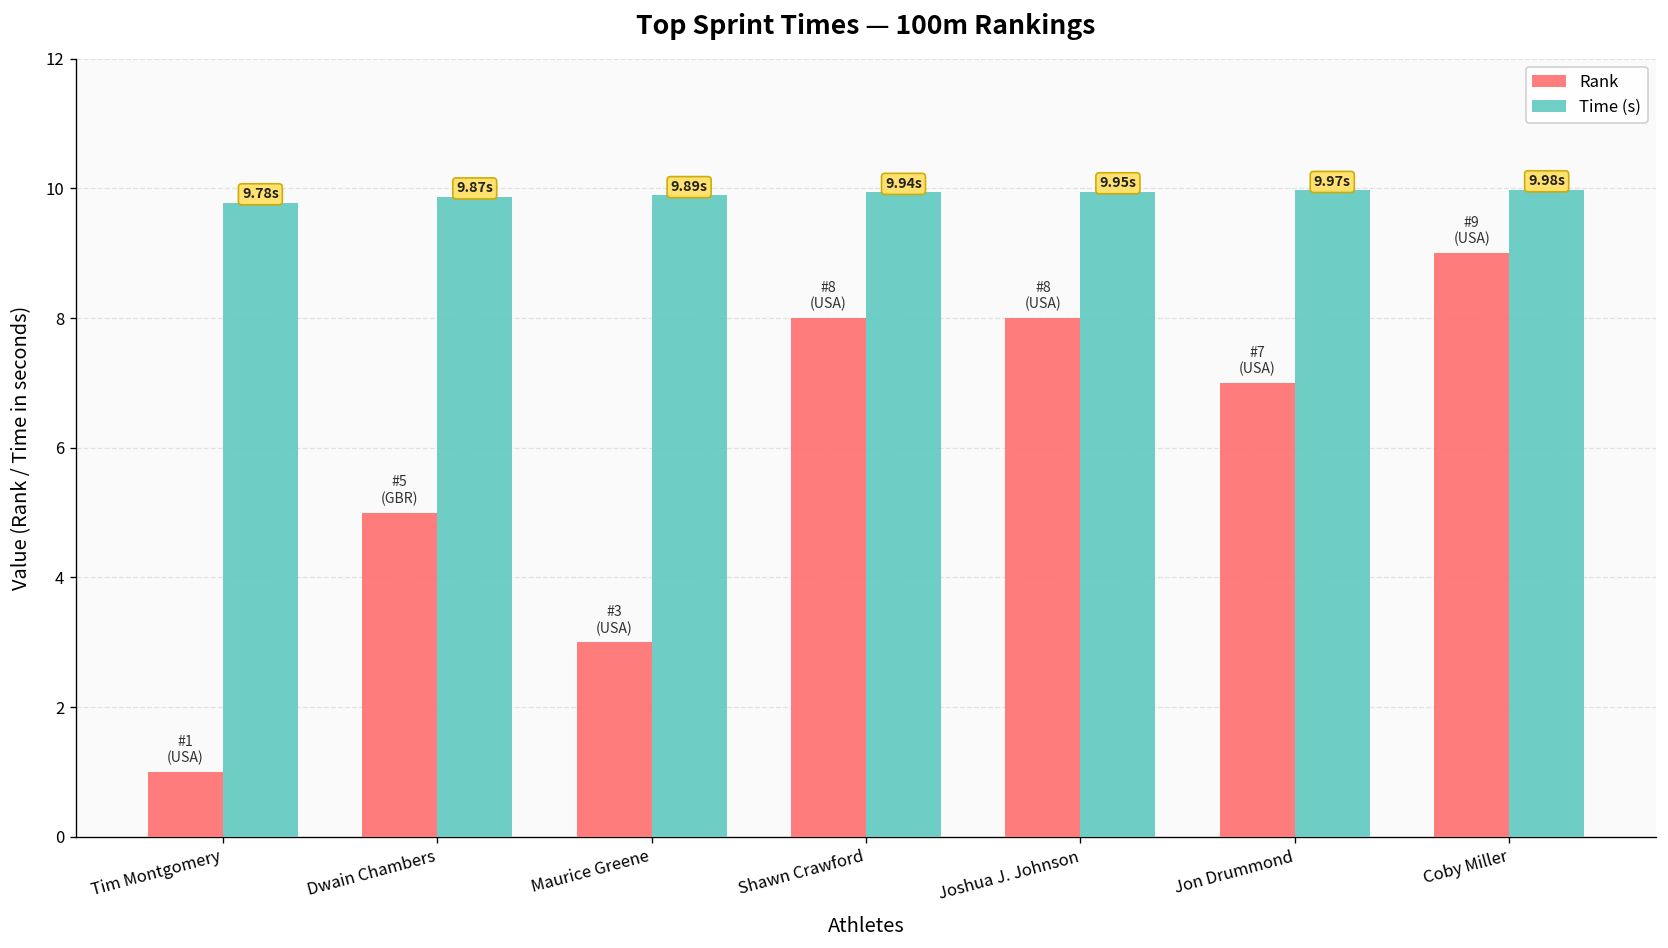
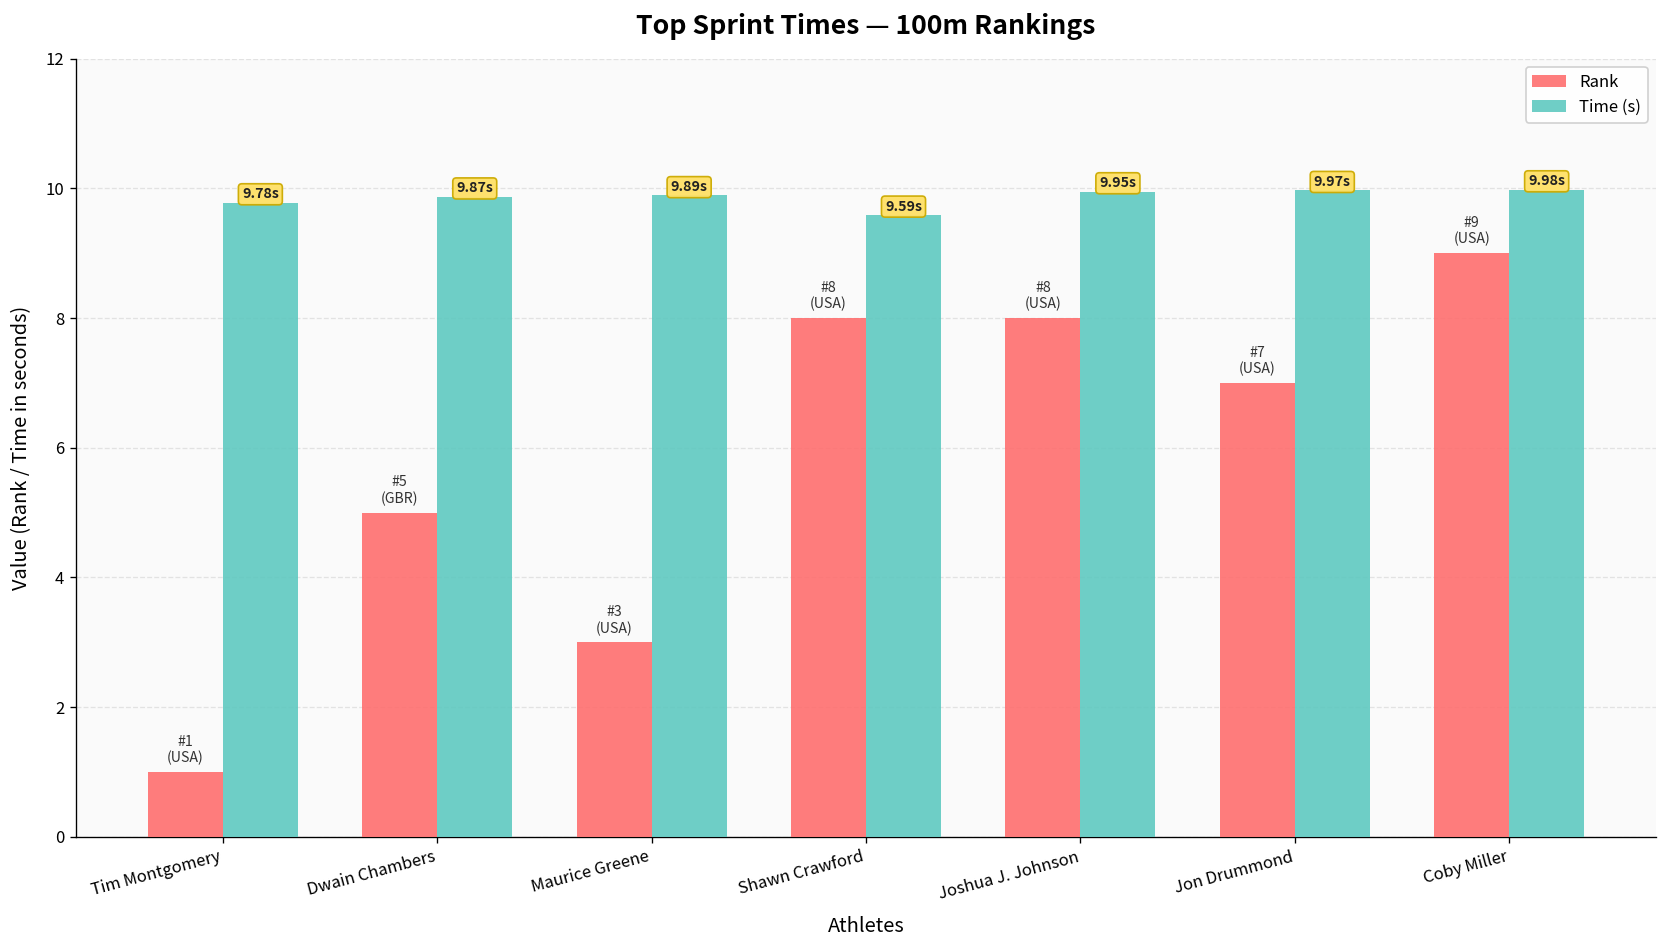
  {
    "Rank": {
      "Tim Montgomery": "1",
      "Dwain Chambers": "5",
      "Maurice Greene": "3",
      "Shawn Crawford": "8",
      "Joshua J. Johnson": "8",
      "Jon Drummond": "7",
      "Coby Miller": "9"
    },
    "Time (s)": {
-     "Shawn Crawford": "9.94s"
+     "Shawn Crawford": "9.59s"
    }
  }
